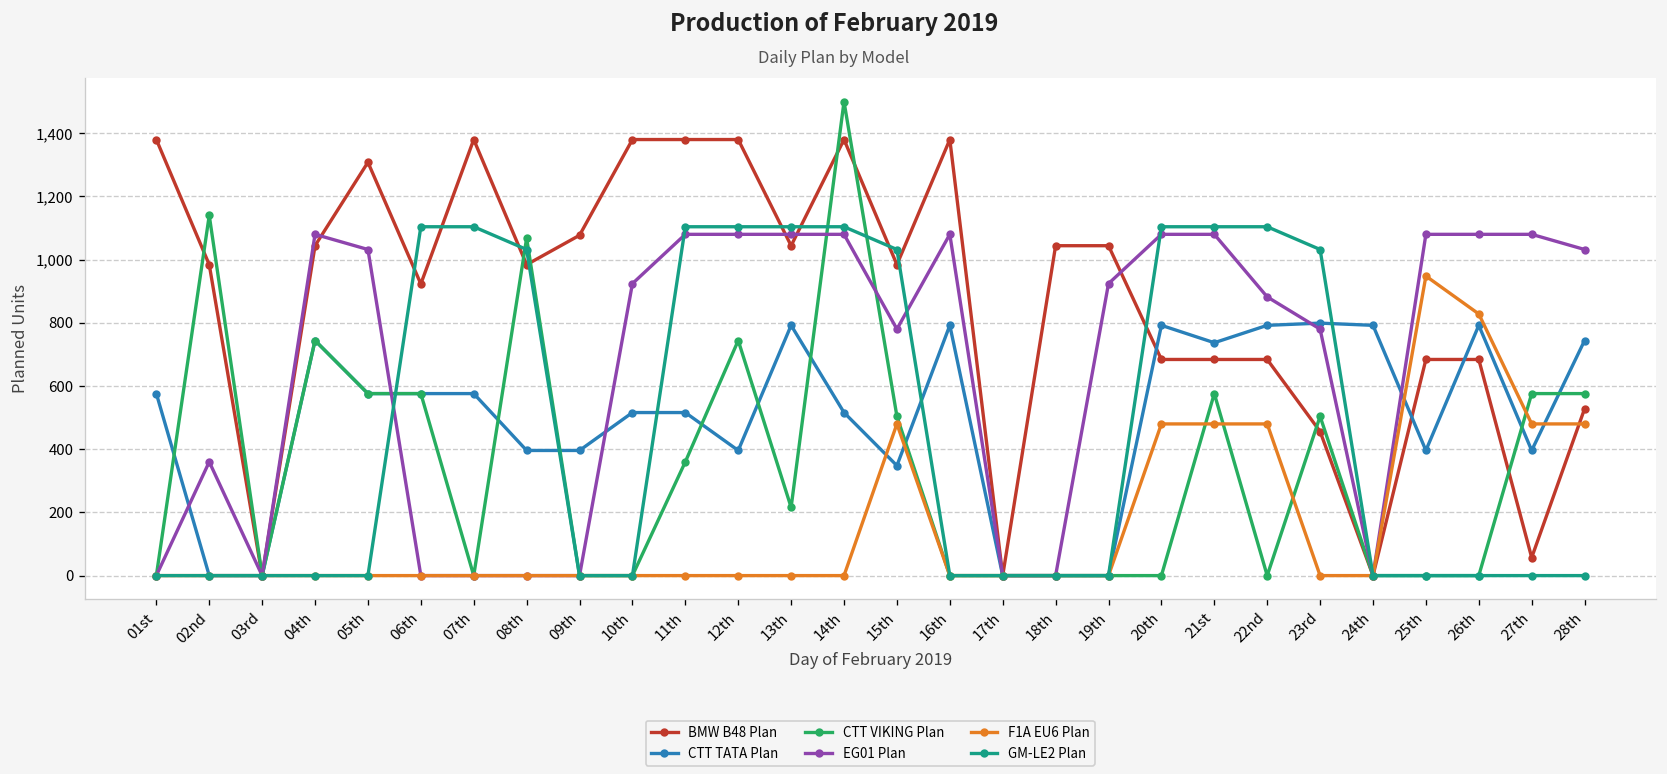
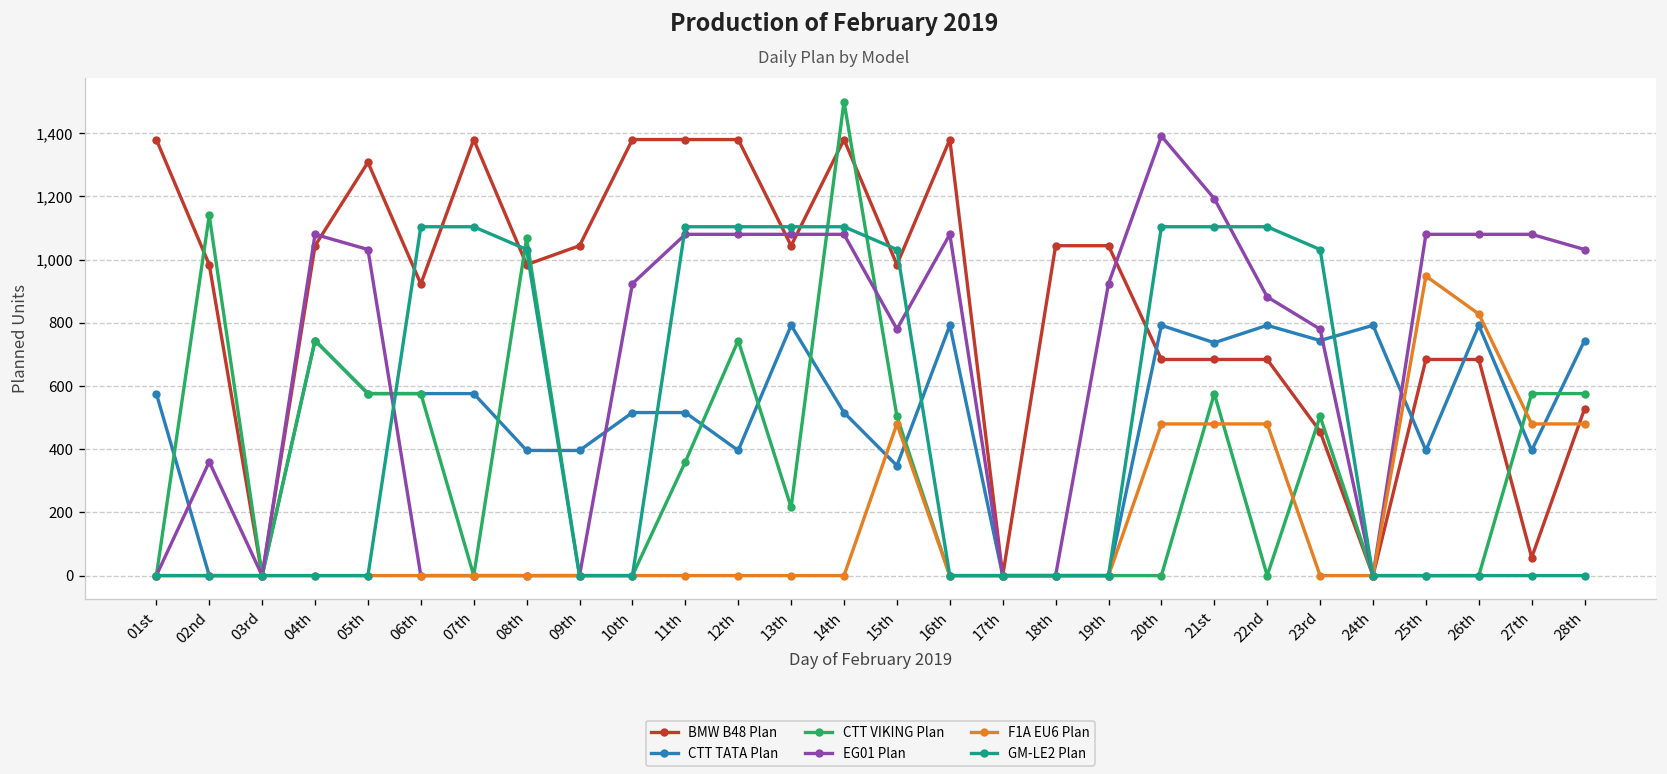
  {
    "BMW B48 Plan": {
      "01st": "1,380",
      "02nd": "980",
      "04th": "1,040",
      "05th": "1,310",
      "06th": "920",
      "07th": "1,380",
      "08th": "980",
-     "09th": "1,080",
+     "09th": "1,040",
      "10th": "1,380",
      "11th": "1,380",
      "12th": "1,380",
      "13th": "1,040",
      "14th": "1,380",
      "15th": "980",
      "16th": "1,380",
      "18th": "1,040",
      "19th": "1,040",
      "20th": "680",
      "21st": "680",
      "22nd": "680",
      "23rd": "460",
      "25th": "680",
      "26th": "680",
      "27th": "60",
      "28th": "530"
    },
    "CTT TATA Plan": {
      "01st": "580",
      "07th": "580",
      "08th": "400",
      "09th": "400",
      "10th": "520",
      "11th": "520",
      "12th": "400",
      "13th": "790",
      "14th": "520",
      "15th": "350",
      "16th": "790",
      "20th": "790",
      "21st": "740",
      "22nd": "790",
-     "23rd": "800",
+     "23rd": "740",
      "24th": "790",
      "25th": "400",
      "26th": "790",
      "27th": "400",
      "28th": "740"
    },
    "EG01 Plan": {
      "02nd": "360",
      "04th": "1,080",
      "05th": "1,030",
      "10th": "920",
      "11th": "1,080",
      "12th": "1,080",
      "13th": "1,080",
      "14th": "1,080",
      "15th": "780",
      "16th": "1,080",
      "19th": "920",
-     "20th": "1,080",
-     "21st": "1,080",
+     "20th": "1,390",
+     "21st": "1,190",
      "22nd": "880",
      "23rd": "780",
      "25th": "1,080",
      "26th": "1,080",
      "27th": "1,080",
      "28th": "1,030"
    },
    "F1A EU6 Plan": {
      "11th": "0",
      "12th": "0",
      "13th": "0",
      "14th": "0",
      "15th": "480",
      "20th": "480",
      "21st": "480",
      "22nd": "480",
      "23rd": "0",
      "25th": "950",
      "26th": "830",
      "27th": "480",
      "28th": "480"
    }
  }
